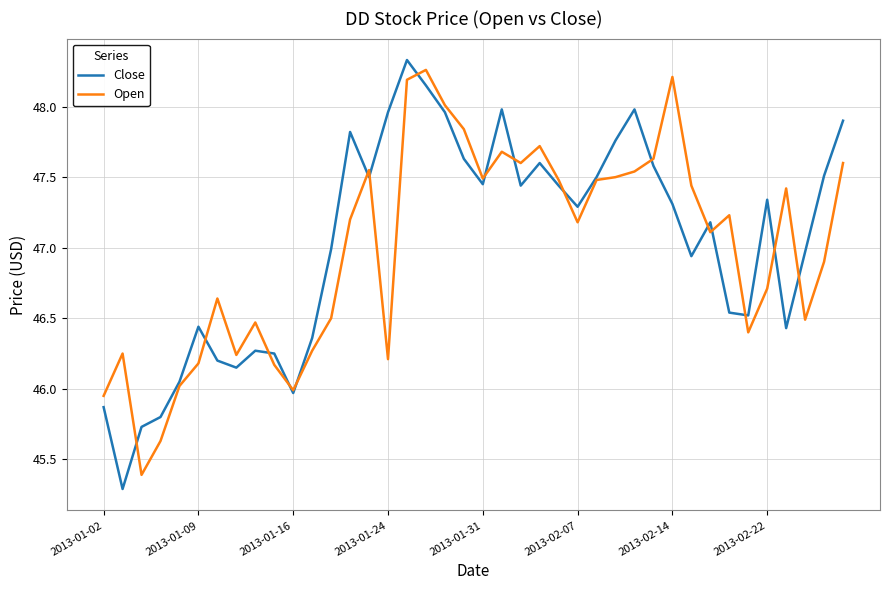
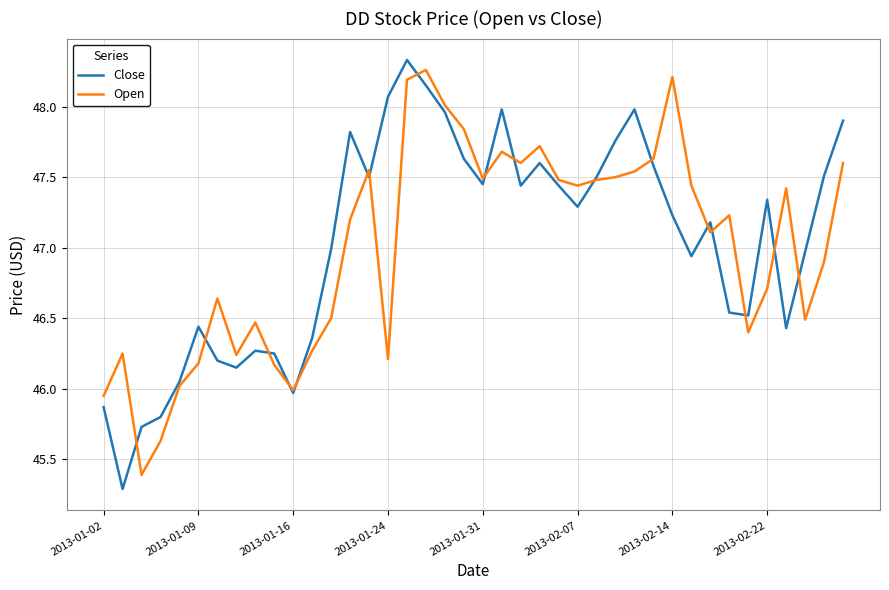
  {
    "Close": {
      "2013-01-02": 45.87,
      "2013-01-09": 46.44,
      "2013-01-16": 45.97,
-     "2013-01-24": 47.96,
+     "2013-01-24": 48.07,
      "2013-01-31": 47.45,
      "2013-02-07": 47.29,
-     "2013-02-14": 47.31,
+     "2013-02-14": 47.23,
      "2013-02-22": 47.34
    },
    "Open": {
      "2013-01-02": 45.95,
      "2013-01-09": 46.18,
      "2013-01-16": 45.99,
      "2013-01-24": 46.21,
      "2013-01-31": 47.49,
-     "2013-02-07": 47.18,
+     "2013-02-07": 47.44,
      "2013-02-14": 48.21,
      "2013-02-22": 46.71
    }
  }
